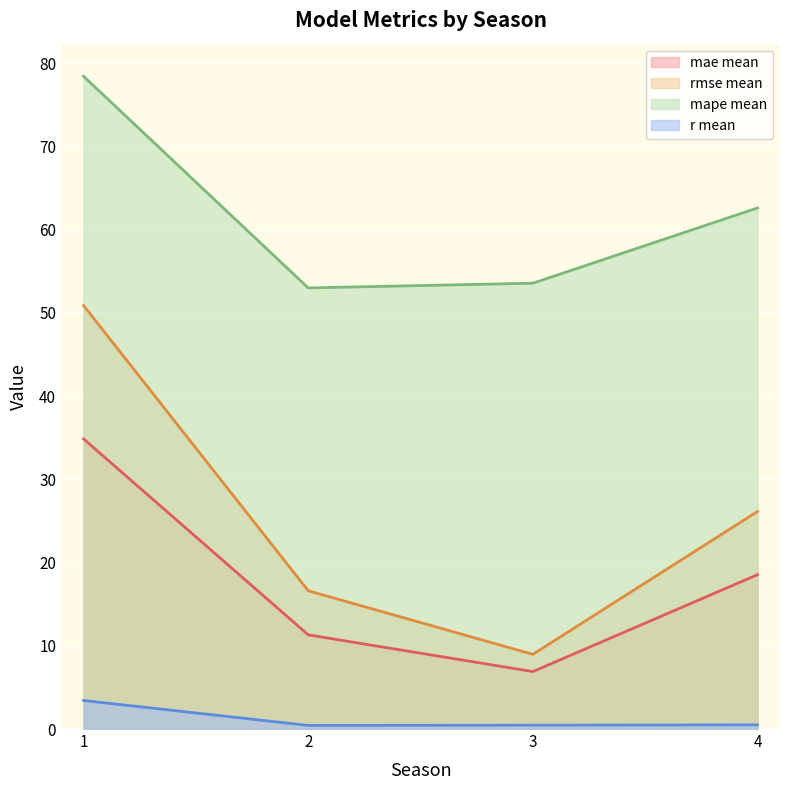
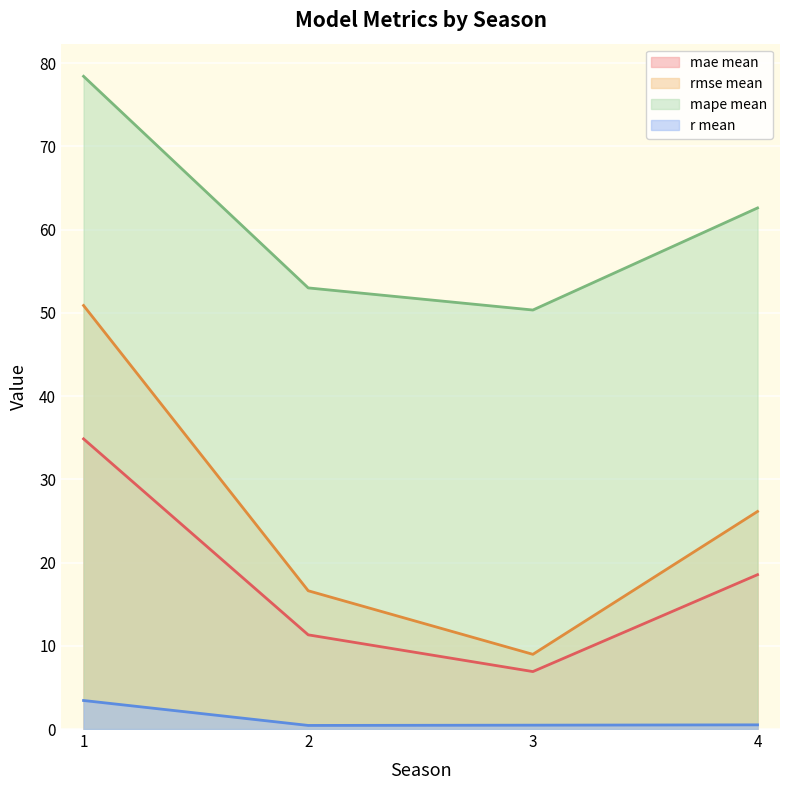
  {
    "mape mean": {
      "1": 78,
      "2": 53,
-     "3": 54,
+     "3": 50,
      "4": 63
    },
    "r mean": {
      "1": 3,
      "2": 0,
      "3": 0,
      "4": 1
    }
  }
